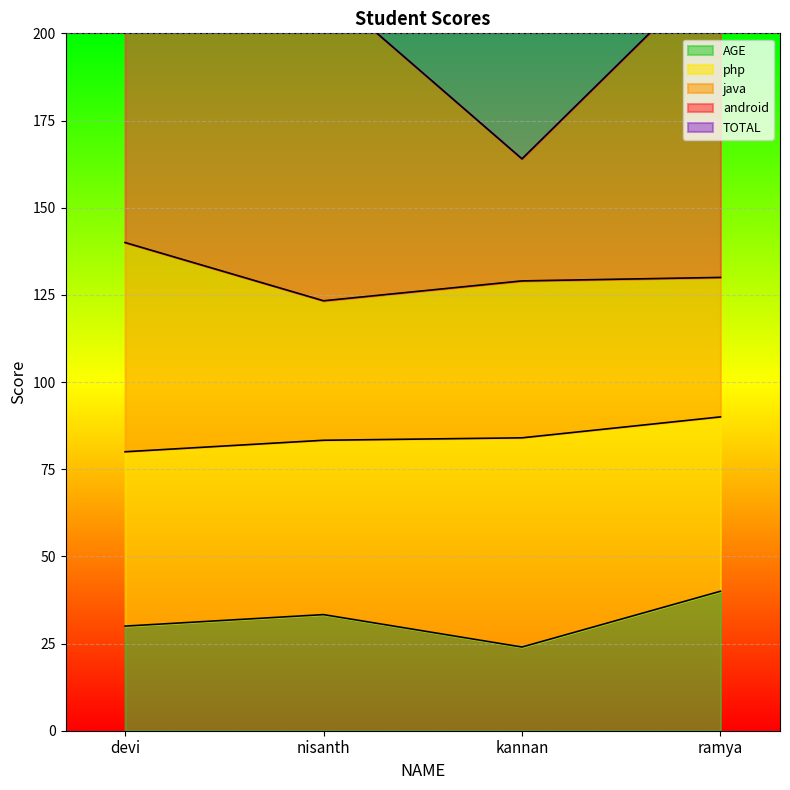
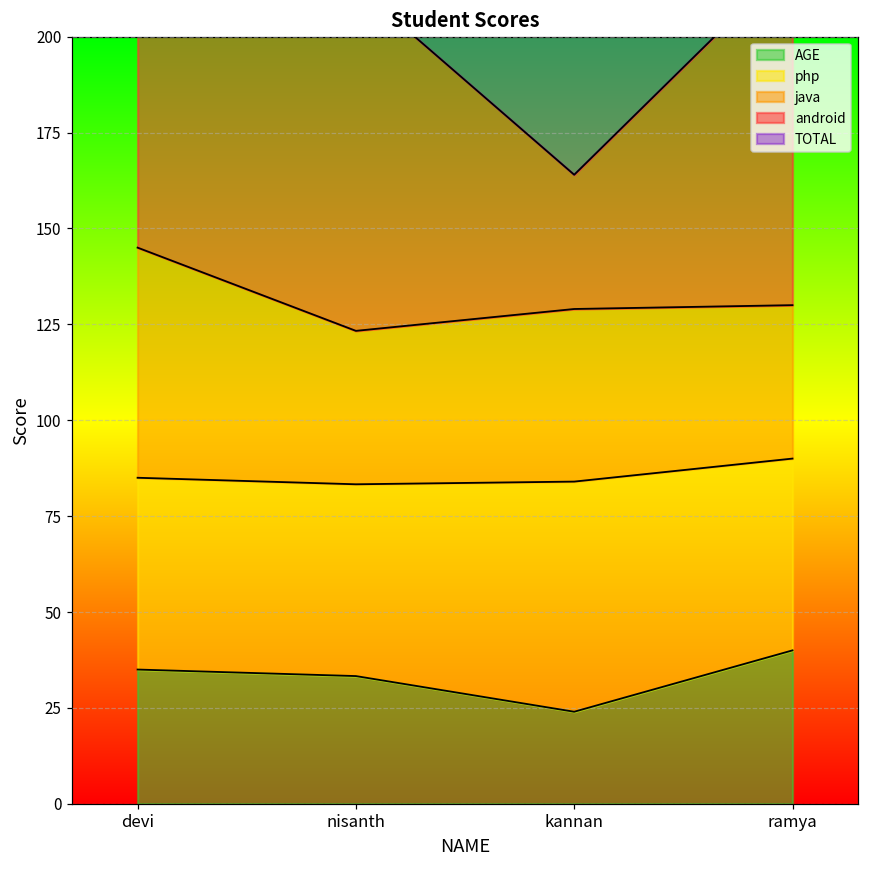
  {
    "AGE": {
-     "devi": 30,
+     "devi": 35,
      "nisanth": 33,
      "kannan": 24,
      "ramya": 40
    },
    "php": {
      "devi": 50,
      "nisanth": 50,
      "kannan": 60,
      "ramya": 50
    },
    "java": {
      "devi": 60,
      "nisanth": 40,
      "kannan": 45,
      "ramya": 40
    },
    "android": {
      "kannan": 35
    }
  }
